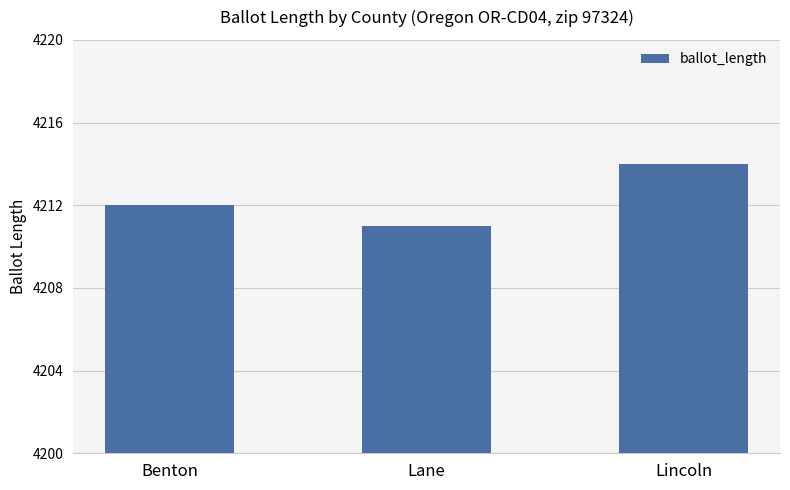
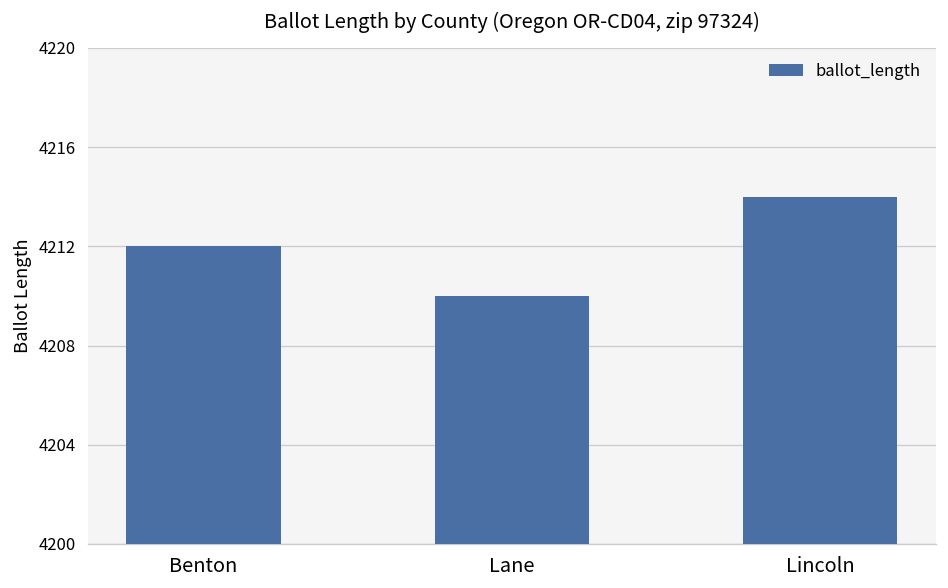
  {
    "Benton": 4212,
-   "Lane": 4211,
+   "Lane": 4210,
    "Lincoln": 4214
  }
